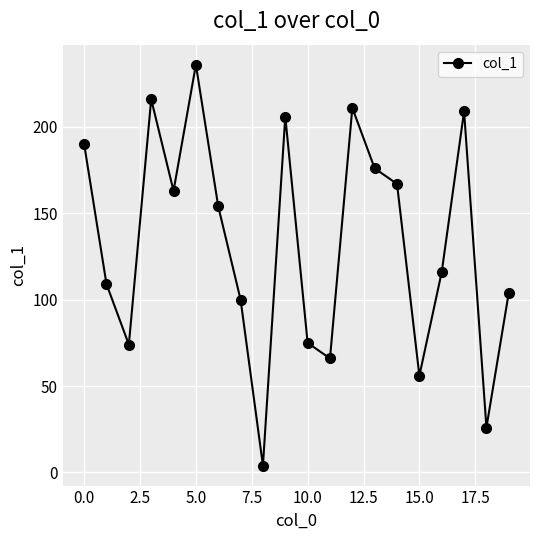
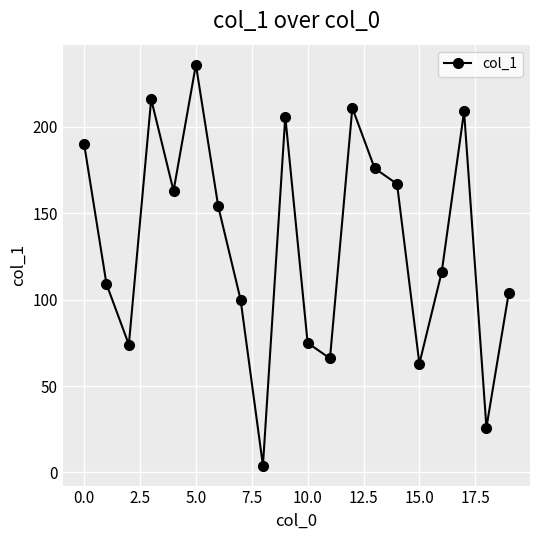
  {
    "0.0": 190,
    "5.0": 236,
    "10.0": 75,
-   "15.0": 56
+   "15.0": 63
  }
